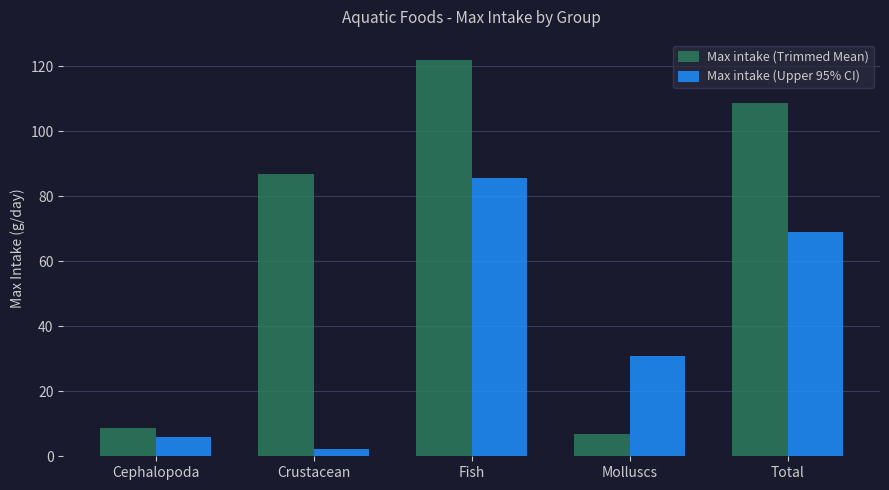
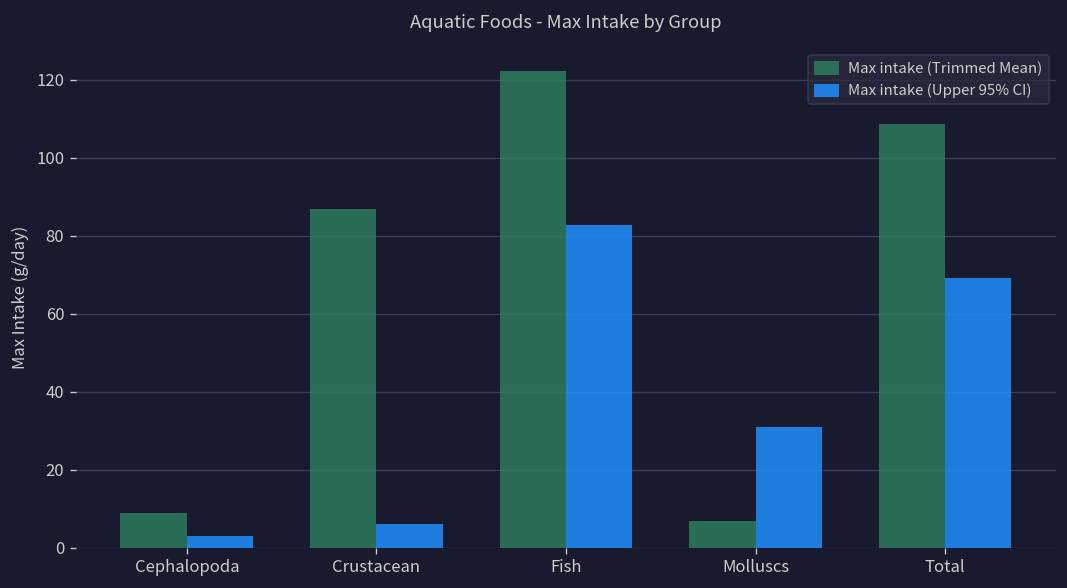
  {
    "Max intake (Trimmed Mean)": {
      "Cephalopoda": 9,
      "Crustacean": 87,
      "Fish": 122,
      "Molluscs": 7,
      "Total": 109
    },
    "Max intake (Upper 95% CI)": {
-     "Cephalopoda": 6,
-     "Crustacean": 2,
-     "Fish": 86,
+     "Cephalopoda": 3,
+     "Crustacean": 6,
+     "Fish": 83,
      "Molluscs": 31,
      "Total": 69
    }
  }
